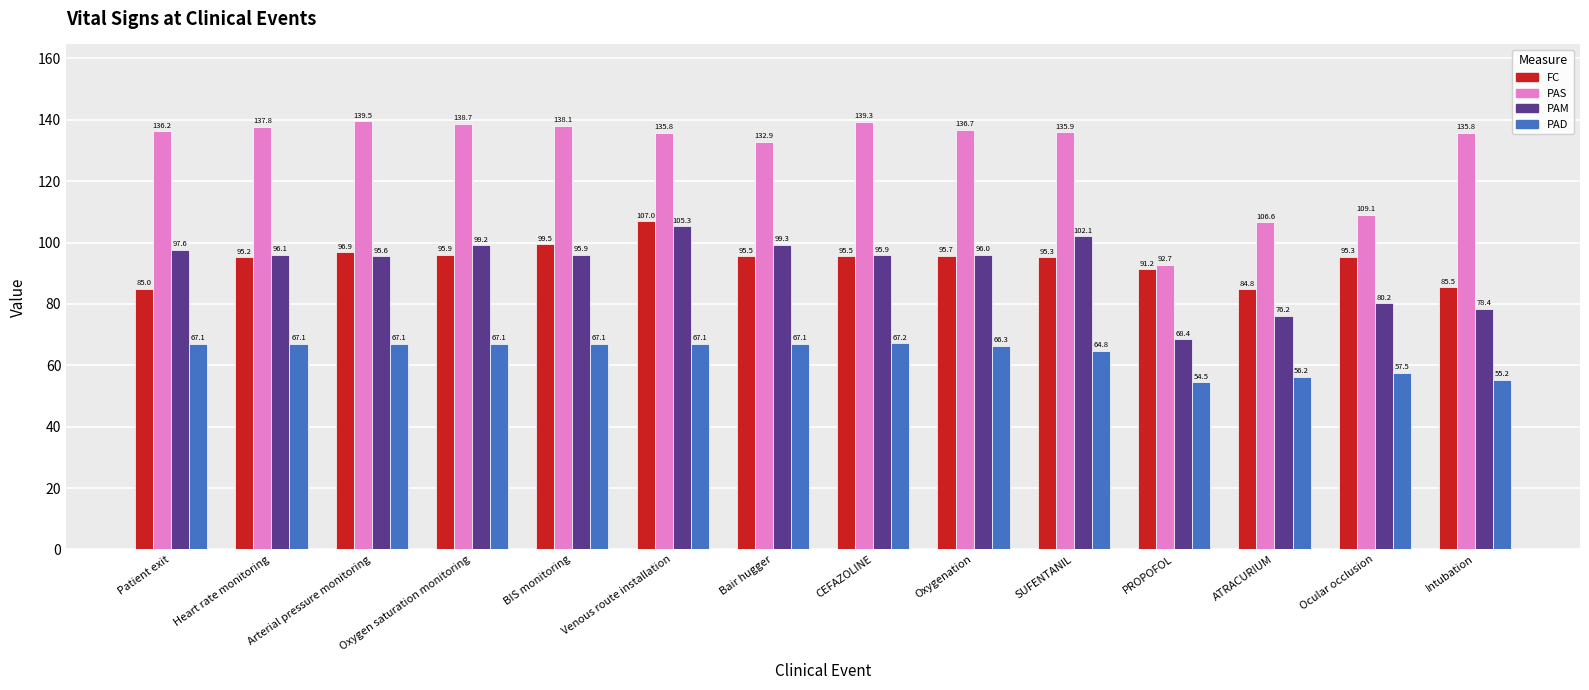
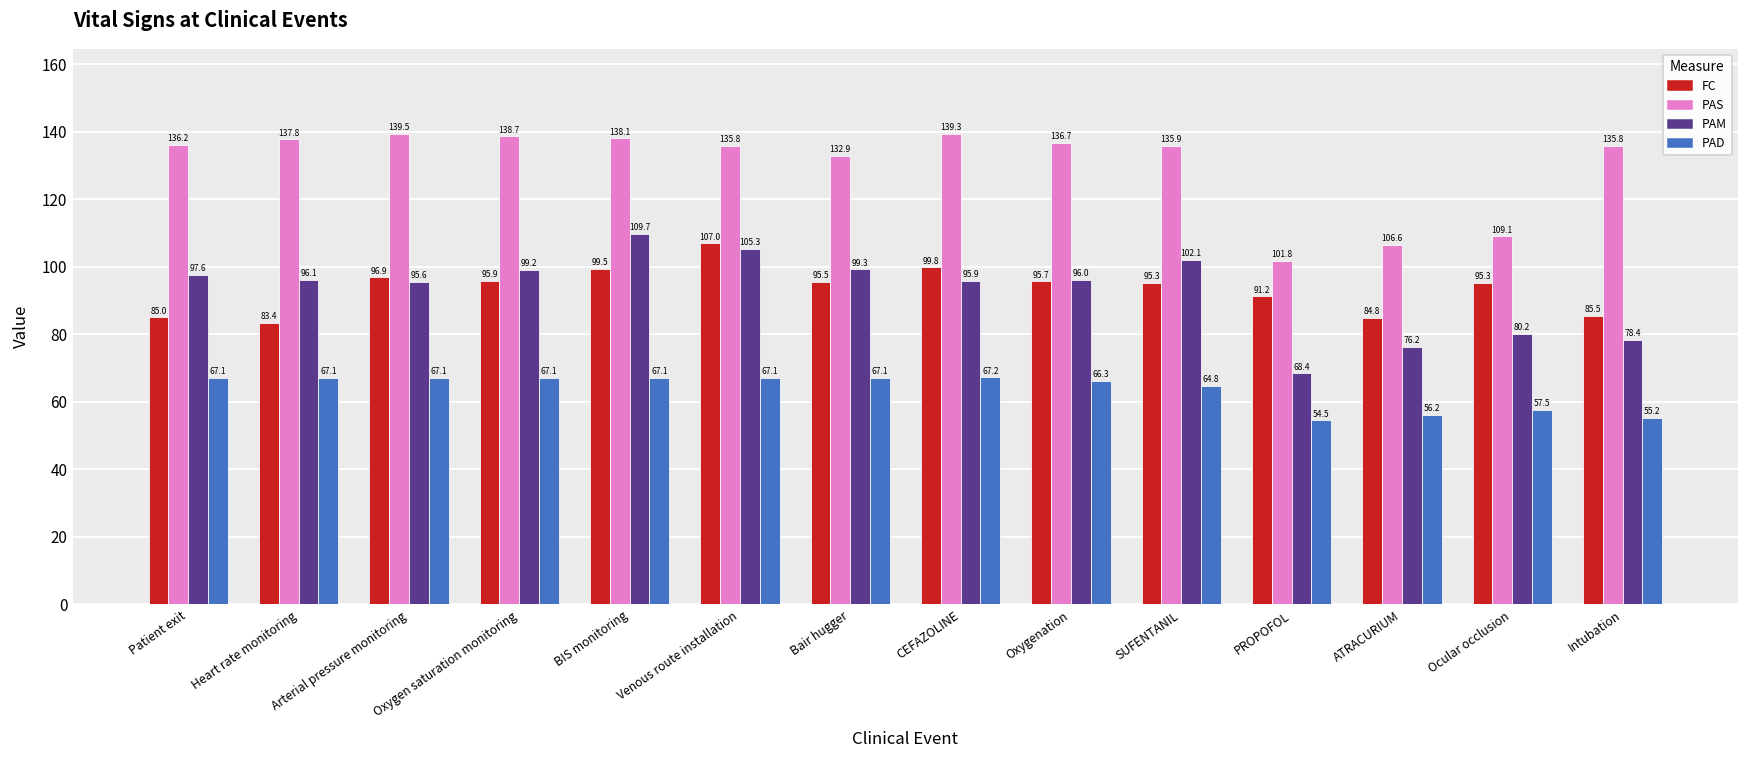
  {
    "FC": {
      "Patient exit": 85.0,
-     "Heart rate monitoring": 95.2,
+     "Heart rate monitoring": 83.4,
      "Arterial pressure monitoring": 96.9,
      "Oxygen saturation monitoring": 95.9,
      "BIS monitoring": 99.5,
      "Venous route installation": 107.0,
      "Bair hugger": 95.5,
-     "CEFAZOLINE": 95.5,
+     "CEFAZOLINE": 99.8,
      "Oxygenation": 95.7,
      "SUFENTANIL": 95.3,
      "PROPOFOL": 91.2,
      "ATRACURIUM": 84.8,
      "Ocular occlusion": 95.3,
      "Intubation": 85.5
    },
    "PAS": {
      "Patient exit": 136.2,
      "Heart rate monitoring": 137.8,
      "Arterial pressure monitoring": 139.5,
      "Oxygen saturation monitoring": 138.7,
      "BIS monitoring": 138.1,
      "Venous route installation": 135.8,
      "Bair hugger": 132.9,
      "CEFAZOLINE": 139.3,
      "Oxygenation": 136.7,
      "SUFENTANIL": 135.9,
-     "PROPOFOL": 92.7,
+     "PROPOFOL": 101.8,
      "ATRACURIUM": 106.6,
      "Ocular occlusion": 109.1,
      "Intubation": 135.8
    },
    "PAM": {
      "Patient exit": 97.6,
      "Heart rate monitoring": 96.1,
      "Arterial pressure monitoring": 95.6,
      "Oxygen saturation monitoring": 99.2,
-     "BIS monitoring": 95.9,
+     "BIS monitoring": 109.7,
      "Venous route installation": 105.3,
      "Bair hugger": 99.3,
      "CEFAZOLINE": 95.9,
      "Oxygenation": 96.0,
      "SUFENTANIL": 102.1,
      "PROPOFOL": 68.4,
      "ATRACURIUM": 76.2,
      "Ocular occlusion": 80.2,
      "Intubation": 78.4
    },
    "PAD": {
      "Patient exit": 67.1,
      "Heart rate monitoring": 67.1,
      "Arterial pressure monitoring": 67.1,
      "Oxygen saturation monitoring": 67.1,
      "BIS monitoring": 67.1,
      "Venous route installation": 67.1,
      "Bair hugger": 67.1,
      "CEFAZOLINE": 67.2,
      "Oxygenation": 66.3,
      "SUFENTANIL": 64.8,
      "PROPOFOL": 54.5,
      "ATRACURIUM": 56.2,
      "Ocular occlusion": 57.5,
      "Intubation": 55.2
    }
  }
